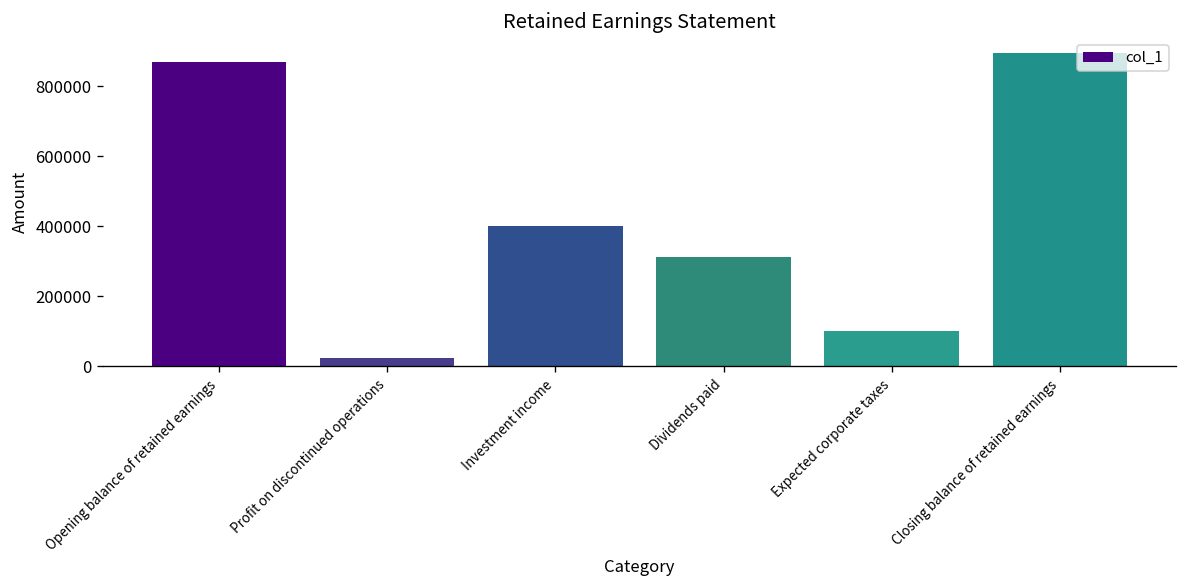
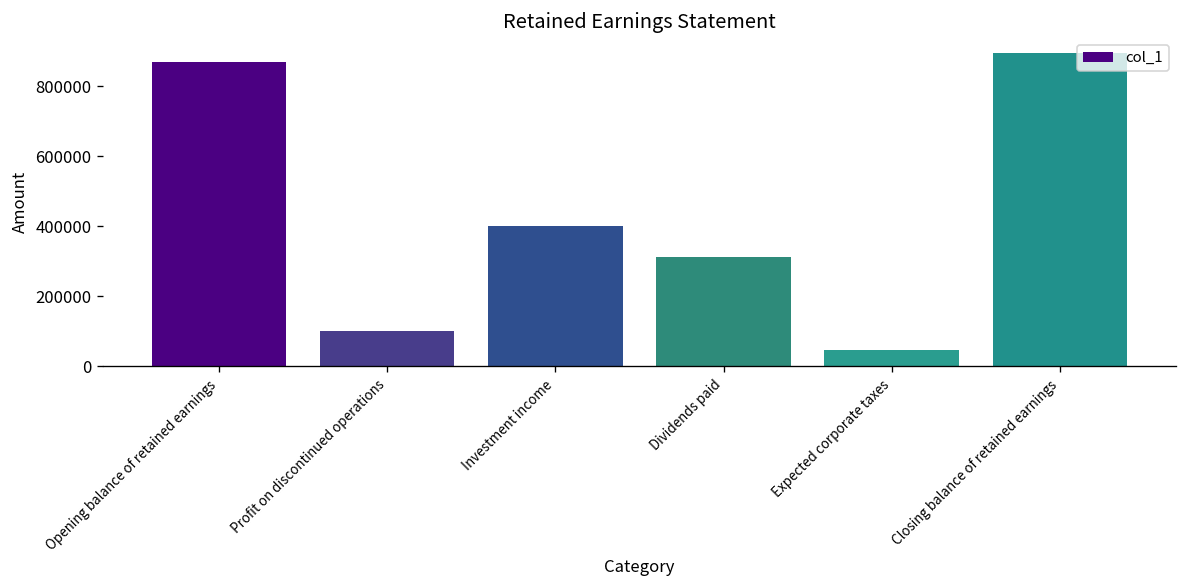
  {
    "Opening balance of retained earnings": 870000,
-   "Profit on discontinued operations": 20000,
+   "Profit on discontinued operations": 100000,
    "Investment income": 400000,
    "Dividends paid": 310000,
-   "Expected corporate taxes": 100000,
+   "Expected corporate taxes": 50000,
    "Closing balance of retained earnings": 900000
  }
